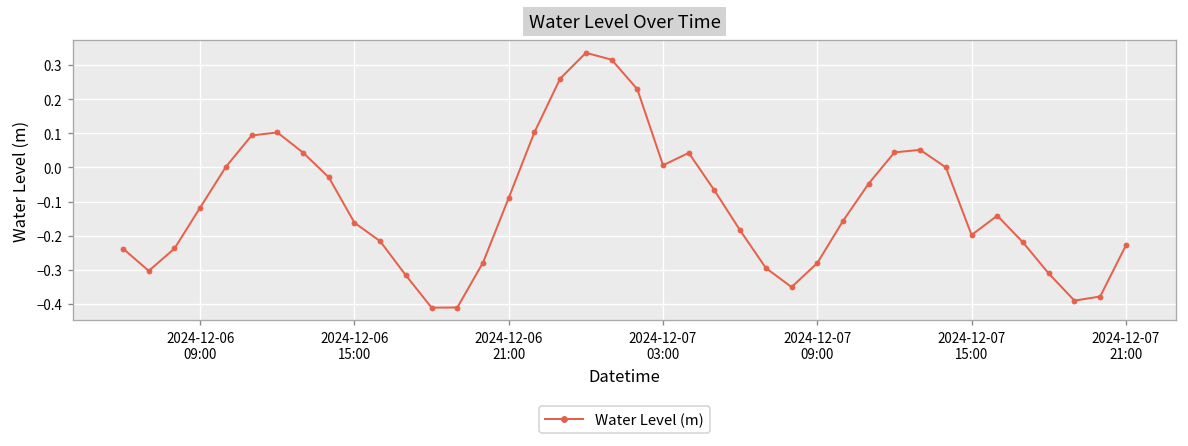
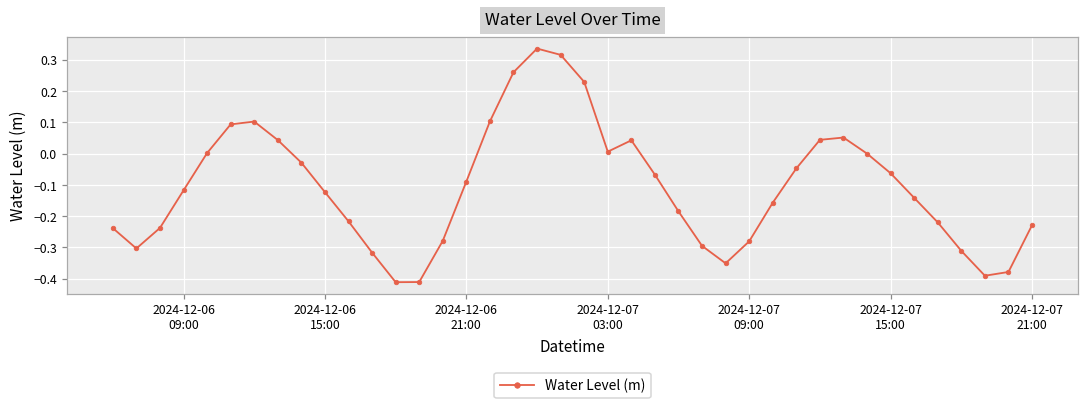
  {
    "2024-12-06 09:00": -0.12,
-   "2024-12-06 15:00": -0.16,
+   "2024-12-06 15:00": -0.12,
    "2024-12-06 21:00": -0.09,
    "2024-12-07 03:00": 0.01,
    "2024-12-07 09:00": -0.28,
-   "2024-12-07 15:00": -0.20,
+   "2024-12-07 15:00": -0.06,
    "2024-12-07 21:00": -0.23
  }
